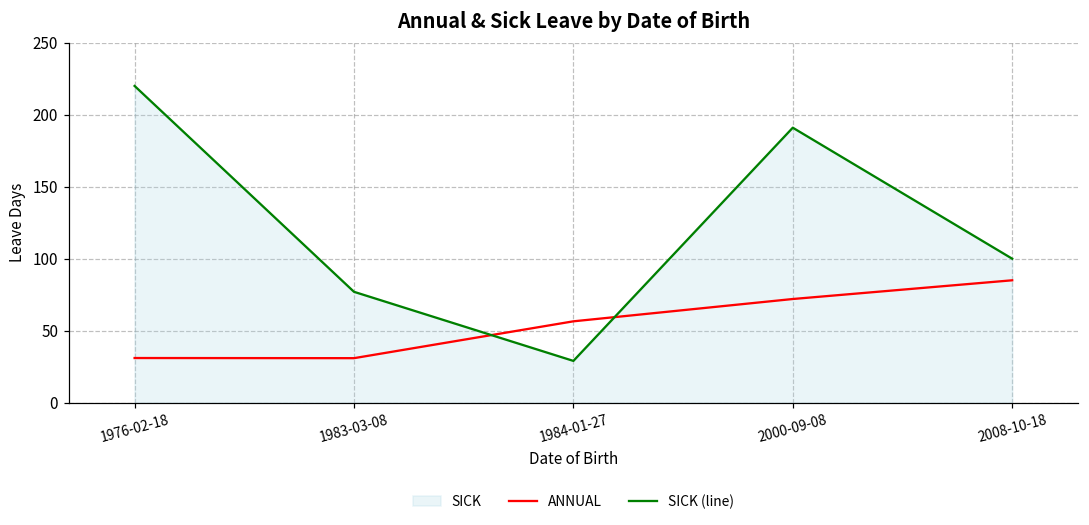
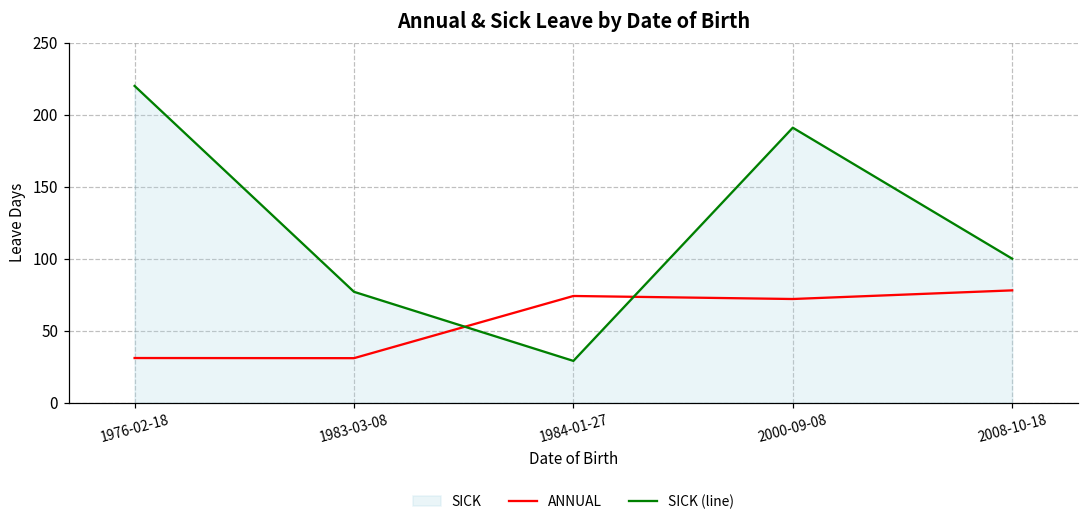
  {
    "ANNUAL": {
      "1976-02-18": 31,
      "1983-03-08": 31,
-     "1984-01-27": 57,
+     "1984-01-27": 74,
      "2000-09-08": 72,
-     "2008-10-18": 85
+     "2008-10-18": 78
    },
    "SICK": {
      "1976-02-18": 220,
      "1983-03-08": 77,
      "1984-01-27": 29,
      "2000-09-08": 191,
      "2008-10-18": 100
    }
  }
